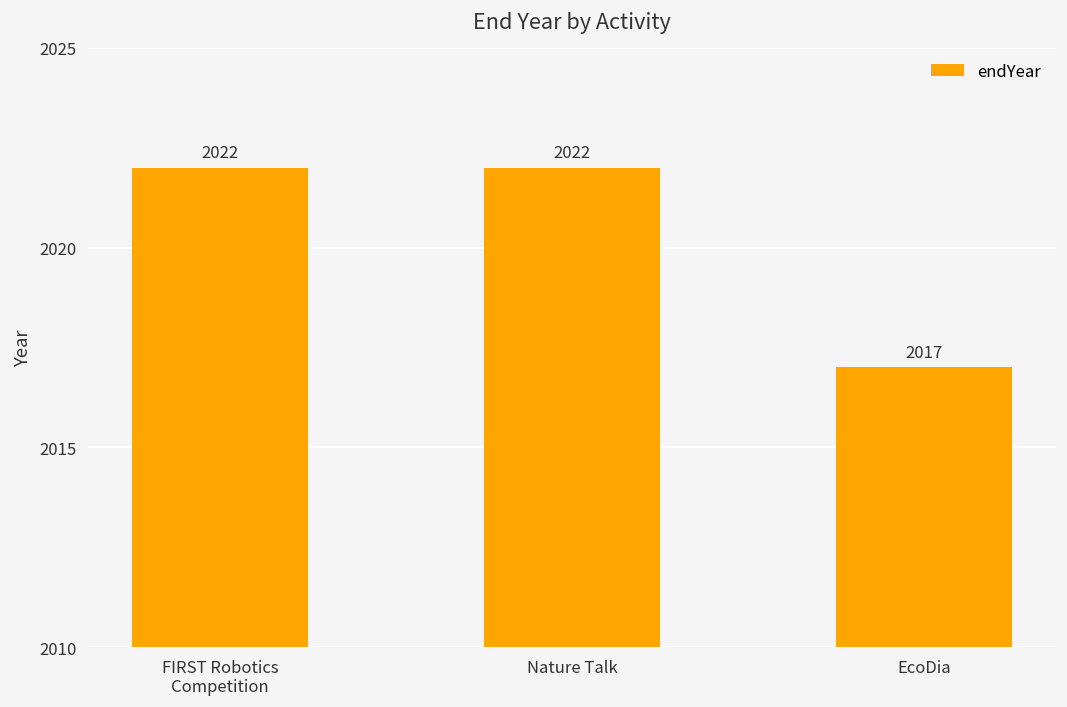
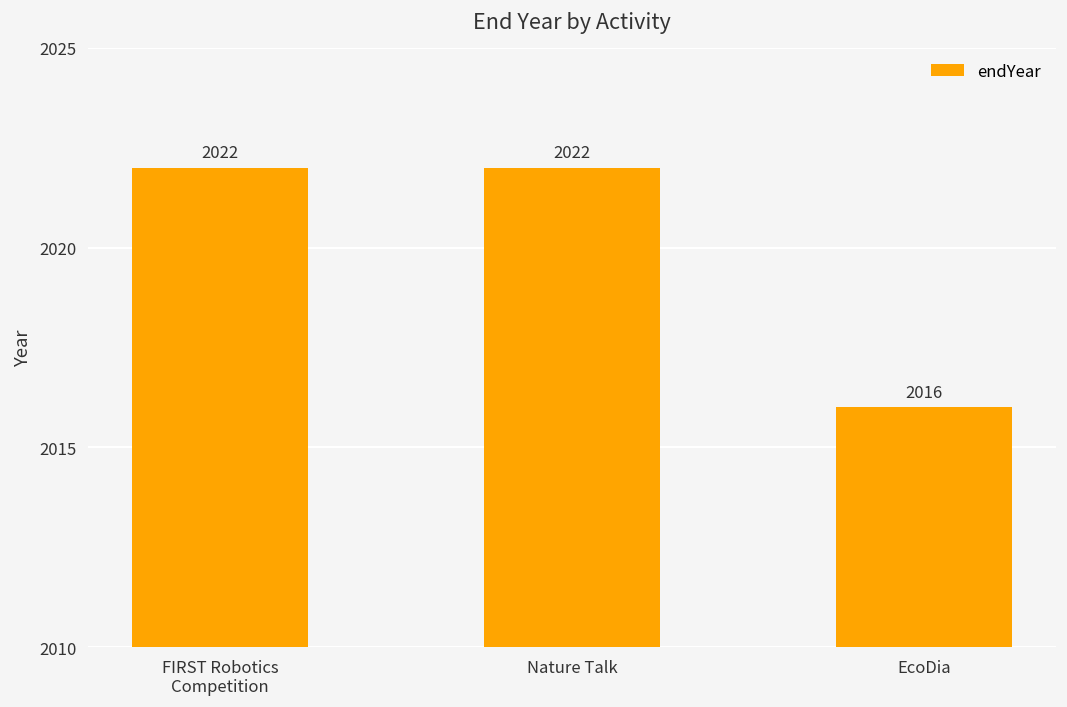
  {
    "FIRST Robotics Competition": 2022,
    "Nature Talk": 2022,
-   "EcoDia": 2017
+   "EcoDia": 2016
  }
